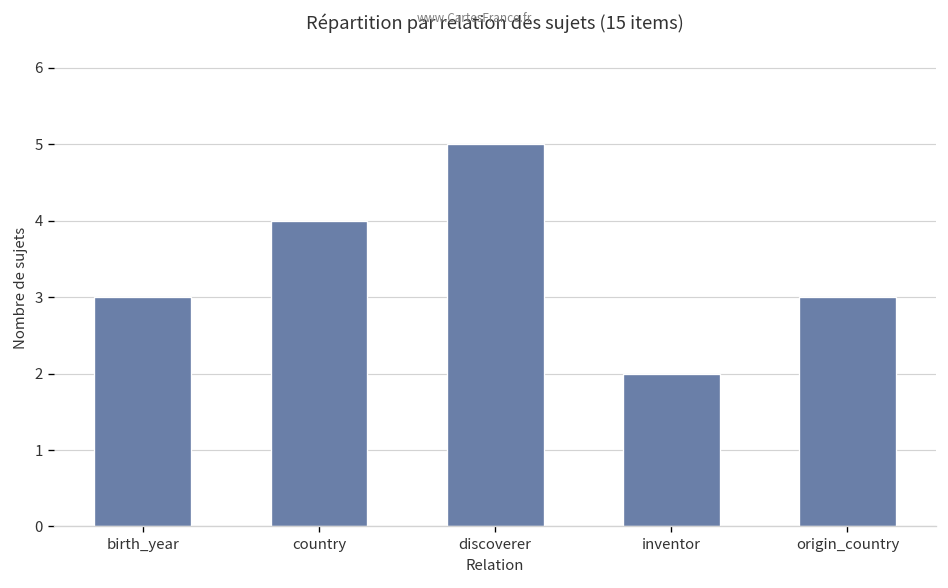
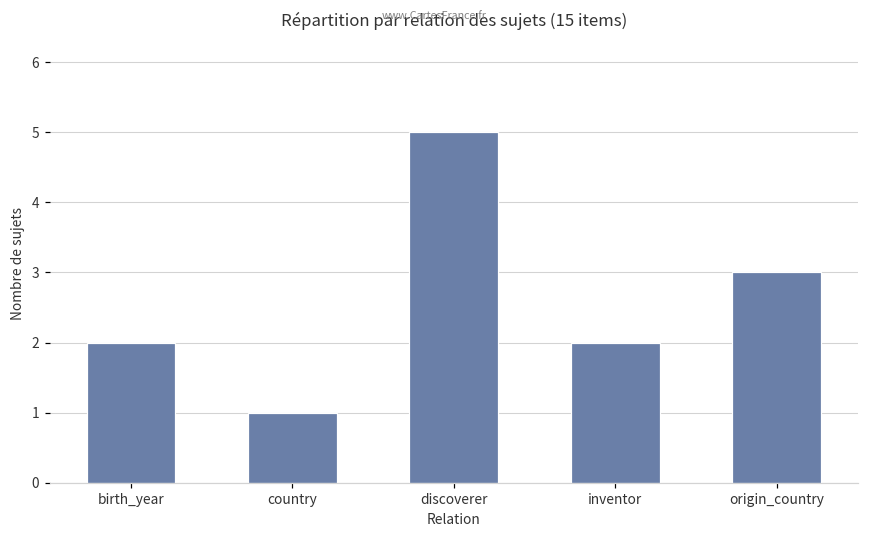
  {
-   "birth_year": 3,
-   "country": 4,
+   "birth_year": 2,
+   "country": 1,
    "discoverer": 5,
    "inventor": 2,
    "origin_country": 3
  }
